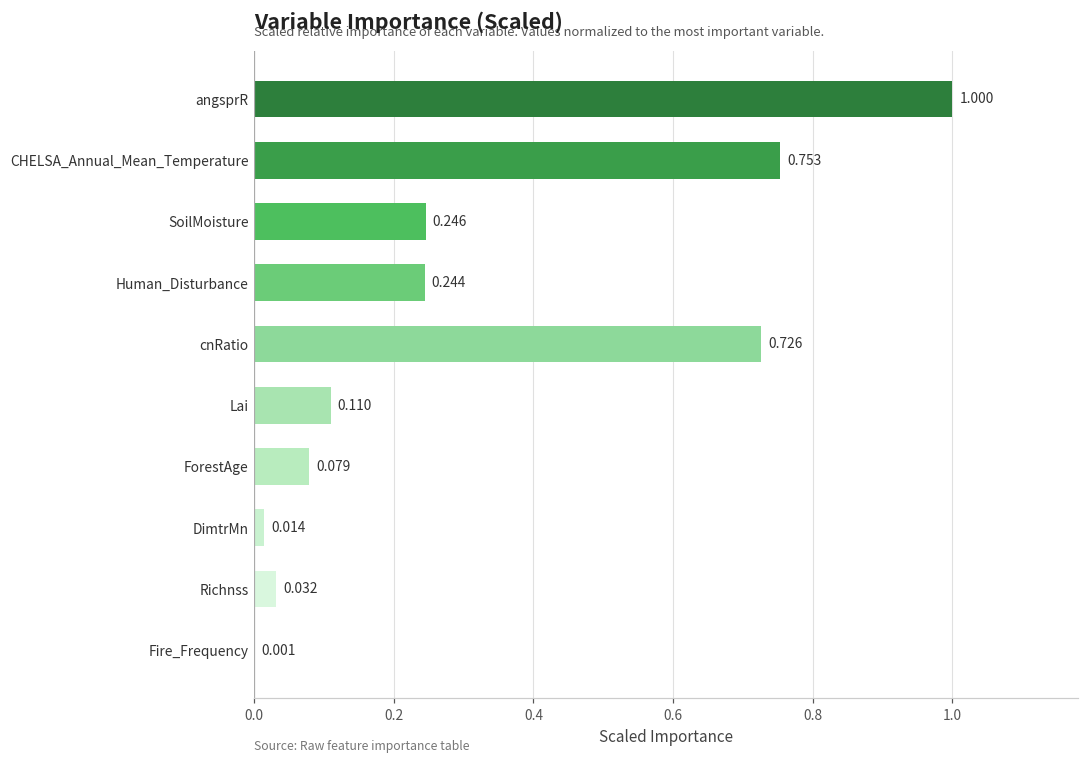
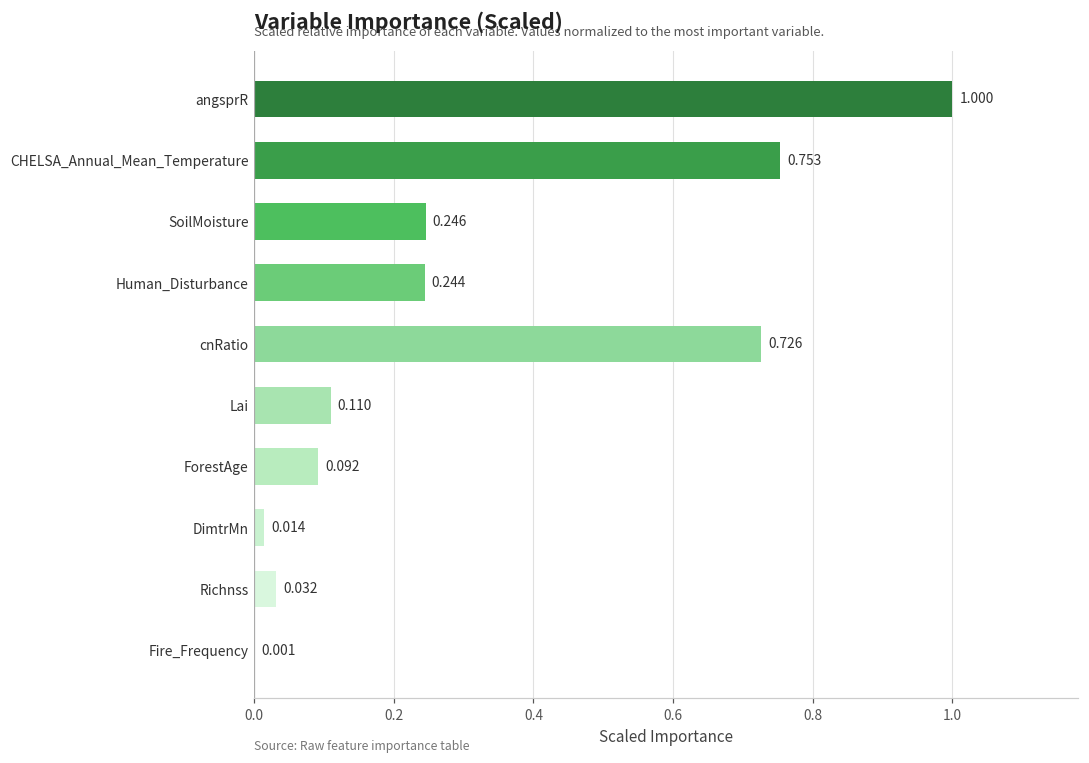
  {
    "angsprR": 1.000,
    "CHELSA_Annual_Mean_Temperature": 0.753,
    "SoilMoisture": 0.246,
    "Human_Disturbance": 0.244,
    "cnRatio": 0.726,
    "Lai": 0.110,
-   "ForestAge": 0.079,
+   "ForestAge": 0.092,
    "DimtrMn": 0.014,
    "Richnss": 0.032,
    "Fire_Frequency": 0.001
  }
